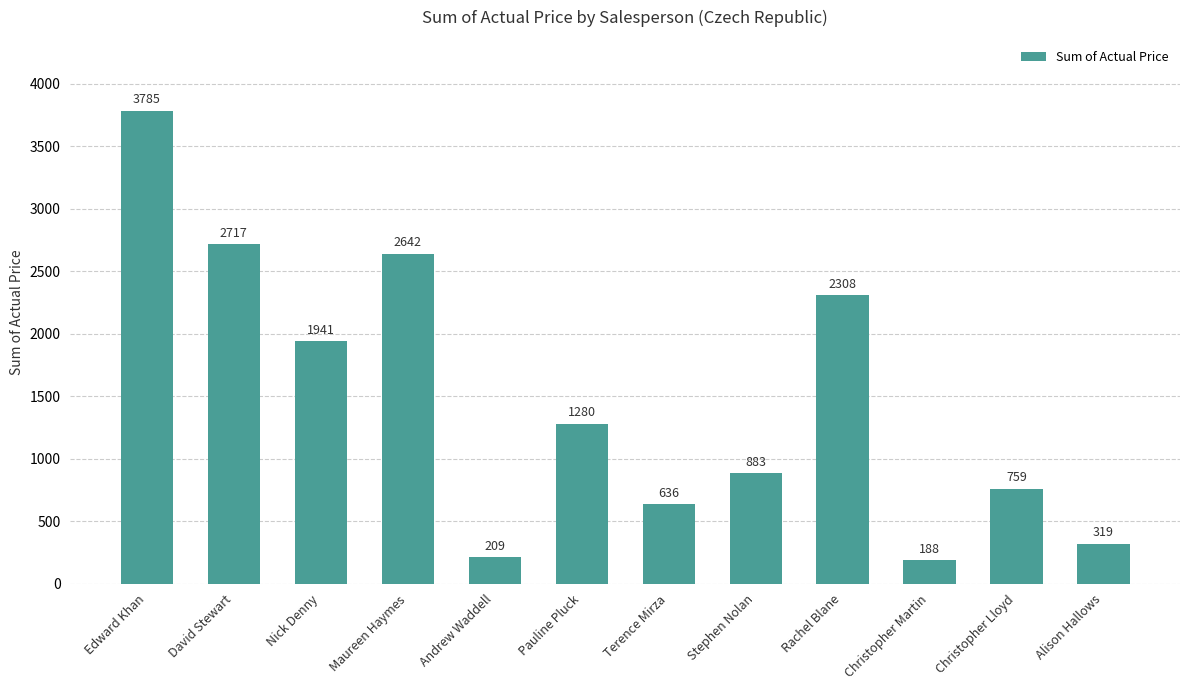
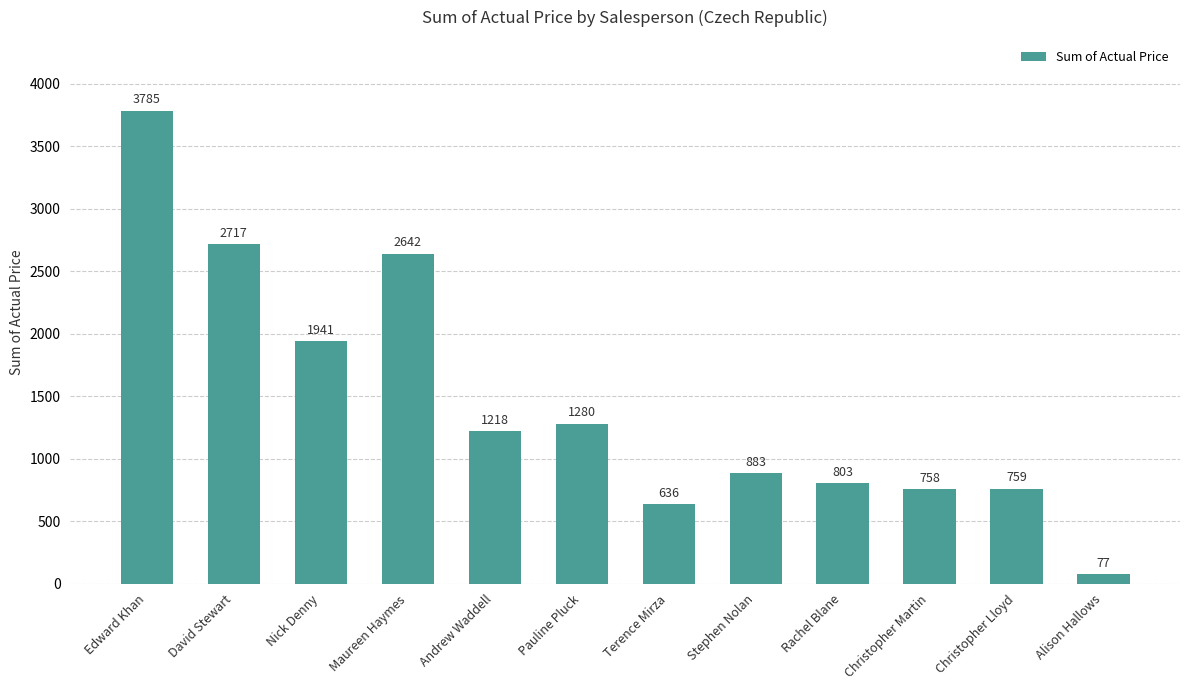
  {
    "Edward Khan": 3785,
    "David Stewart": 2717,
    "Nick Denny": 1941,
    "Maureen Haymes": 2642,
-   "Andrew Waddell": 209,
+   "Andrew Waddell": 1218,
    "Pauline Pluck": 1280,
    "Terence Mirza": 636,
    "Stephen Nolan": 883,
-   "Rachel Blane": 2308,
-   "Christopher Martin": 188,
+   "Rachel Blane": 803,
+   "Christopher Martin": 758,
    "Christopher Lloyd": 759,
-   "Alison Hallows": 319
+   "Alison Hallows": 77
  }
